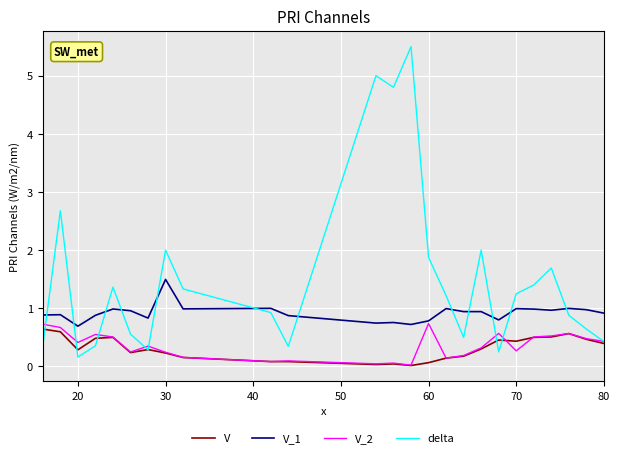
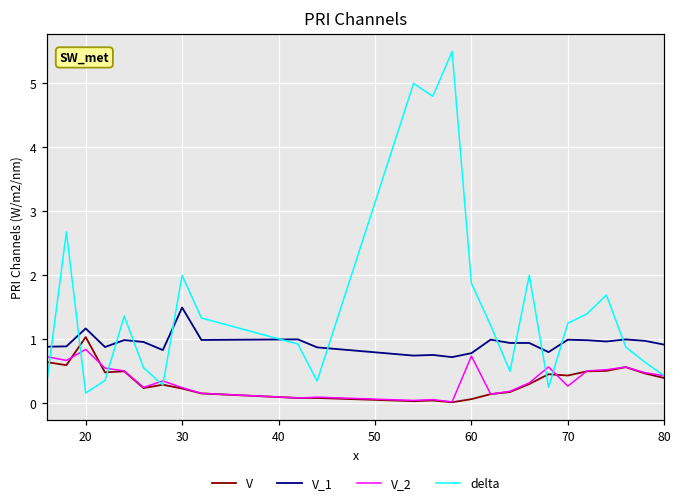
  {
    "V": {
-     "20": 0.3,
+     "20": 1.0,
      "60": 0.1,
      "70": 0.4
    },
    "V_1": {
-     "20": 0.7,
+     "20": 1.2,
      "30": 1.5,
      "60": 0.8,
      "70": 1.0,
      "80": 0.9
    },
    "V_2": {
-     "20": 0.4,
+     "20": 0.8,
      "60": 0.7,
      "70": 0.3
    },
    "delta": {
      "20": 0.2,
      "30": 2.0,
      "60": 1.9,
      "70": 1.3
    }
  }
